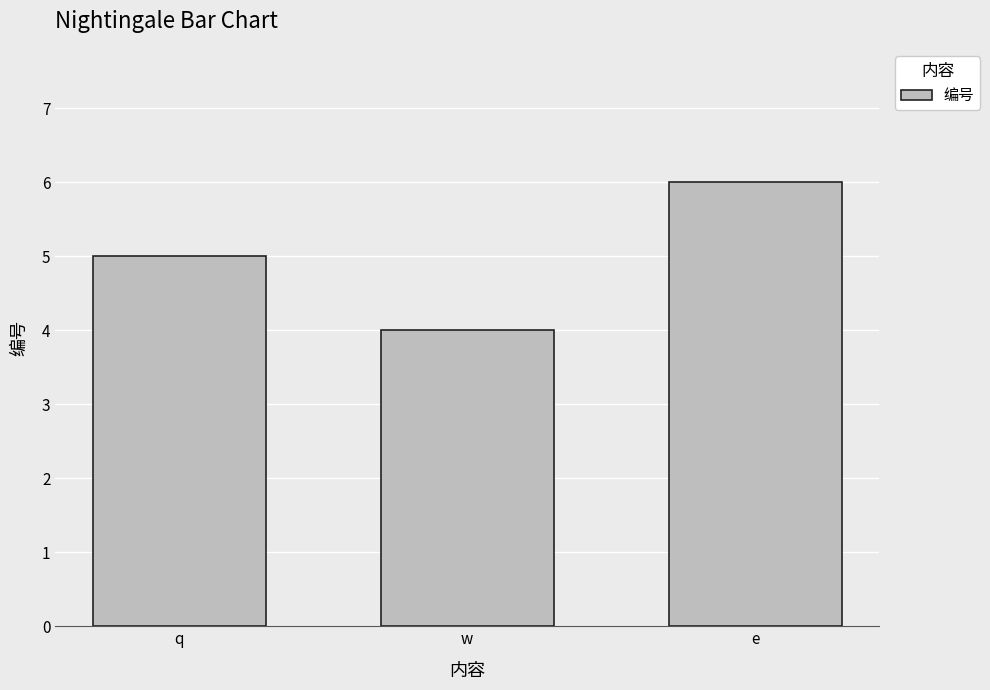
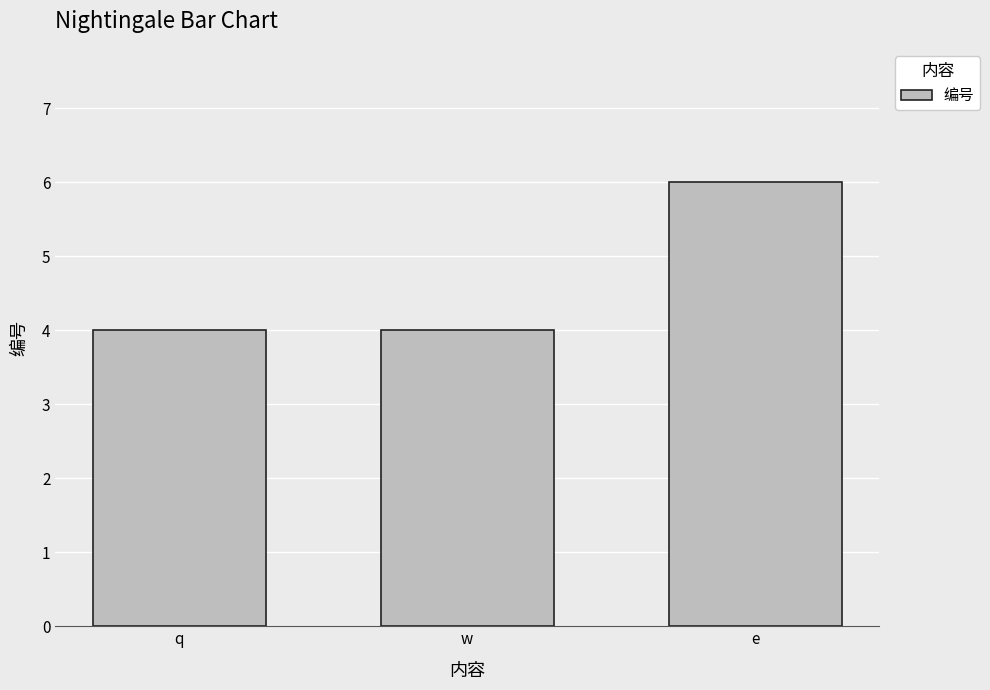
  {
-   "q": 5,
+   "q": 4,
    "w": 4,
    "e": 6
  }
